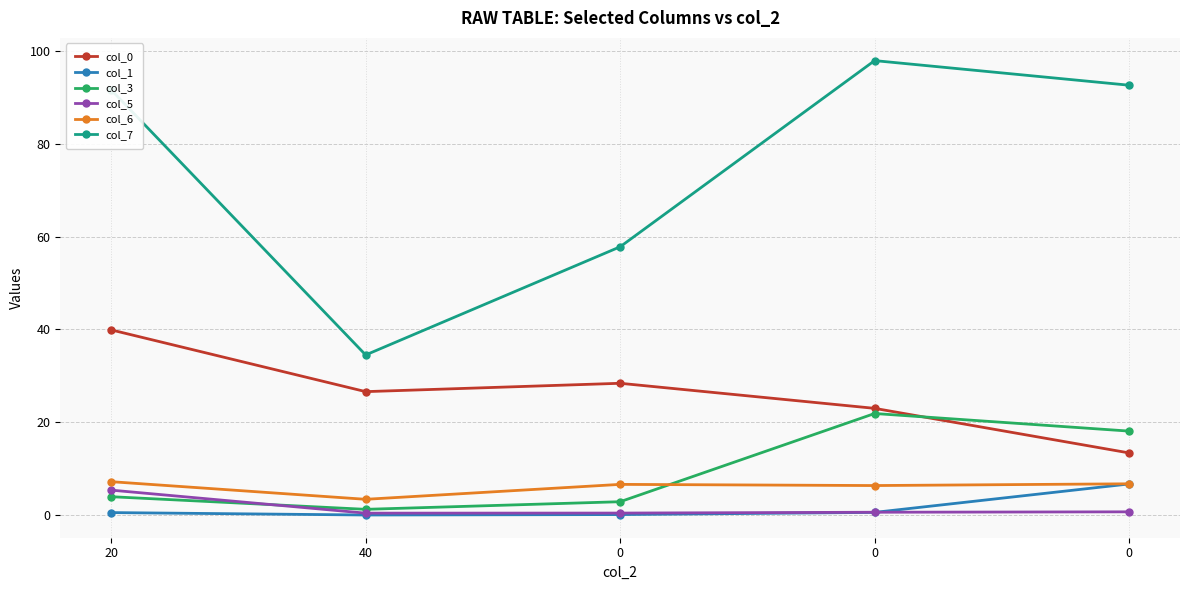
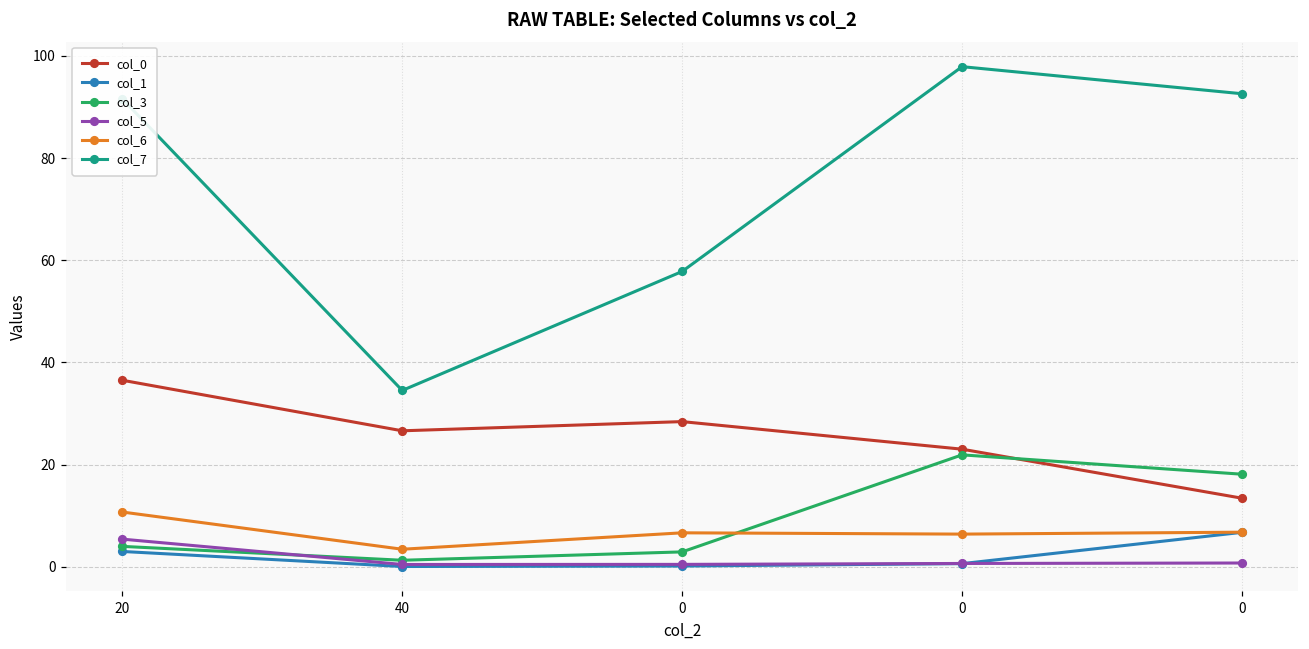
  {
    "col_0": {
-     "20": 40,
+     "20": 37,
      "40": 27
    },
    "col_1": {
-     "20": 1
+     "20": 3
    },
    "col_5": {
      "20": 5
    },
    "col_6": {
-     "20": 7,
+     "20": 11,
      "40": 3
    }
  }
